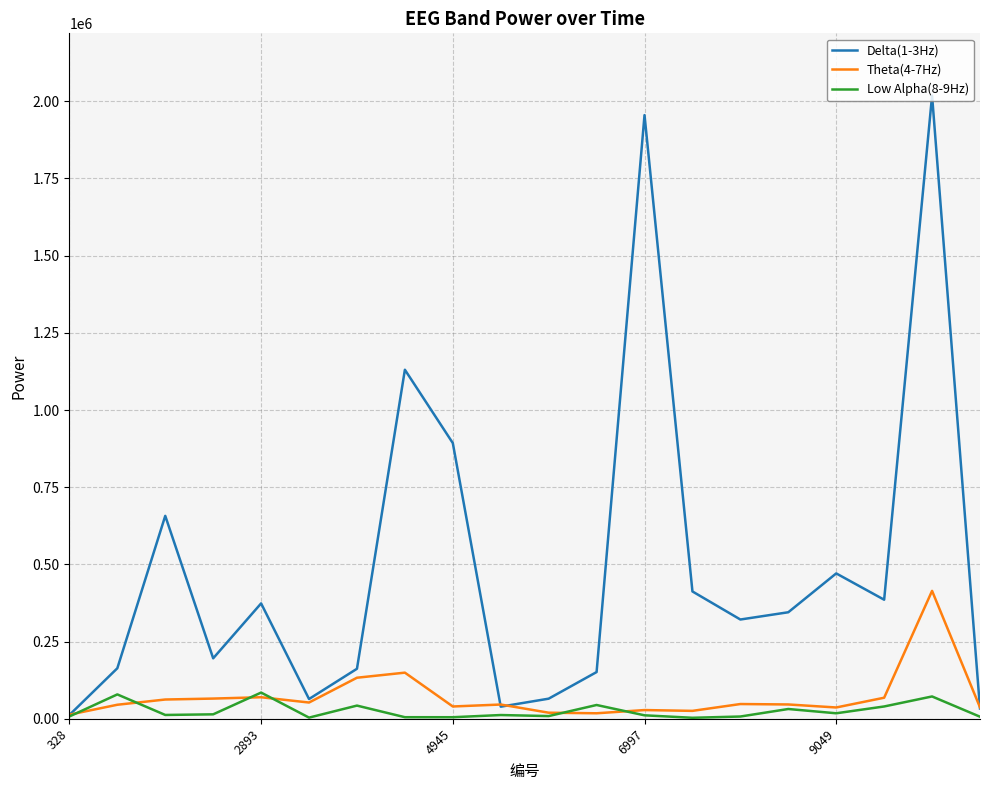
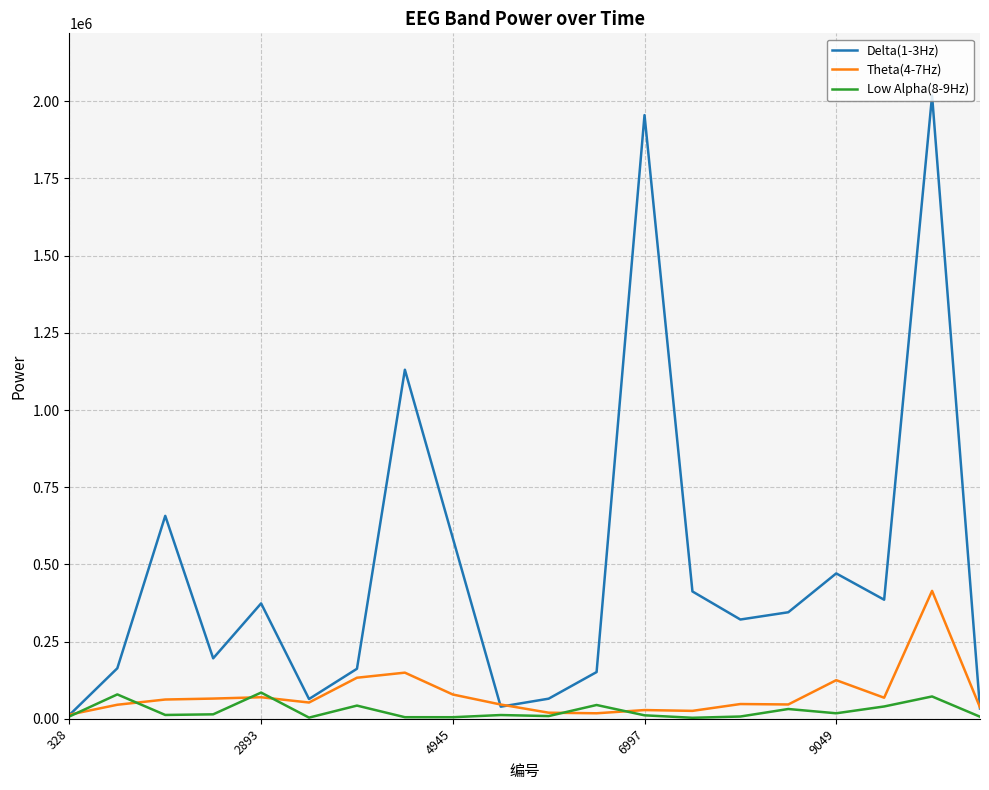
  {
    "Delta(1-3Hz)": {
      "2893": 370000,
-     "4945": 890000,
+     "4945": 590000,
      "6997": 1960000,
      "9049": 470000
    },
    "Theta(4-7Hz)": {
      "2893": 70000,
-     "4945": 40000,
+     "4945": 80000,
      "6997": 30000,
-     "9049": 40000
+     "9049": 130000
    },
    "Low Alpha(8-9Hz)": {
      "2893": 80000,
      "4945": 10000,
      "6997": 10000,
      "9049": 20000
    }
  }
